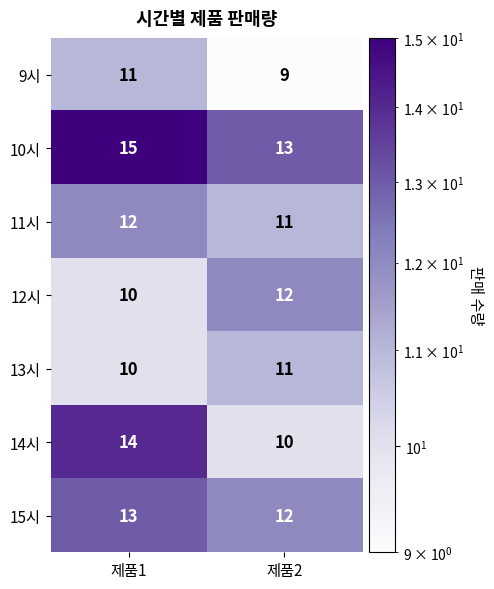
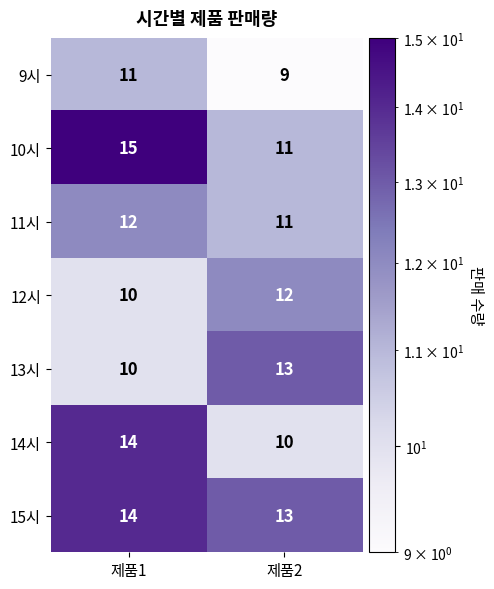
  {
    "9시": {
      "제품1": 11,
      "제품2": 9
    },
    "10시": {
      "제품1": 15,
-     "제품2": 13
+     "제품2": 11
    },
    "11시": {
      "제품1": 12,
      "제품2": 11
    },
    "12시": {
      "제품1": 10,
      "제품2": 12
    },
    "13시": {
      "제품1": 10,
-     "제품2": 11
+     "제품2": 13
    },
    "14시": {
      "제품1": 14,
      "제품2": 10
    },
    "15시": {
-     "제품1": 13,
-     "제품2": 12
+     "제품1": 14,
+     "제품2": 13
    }
  }
